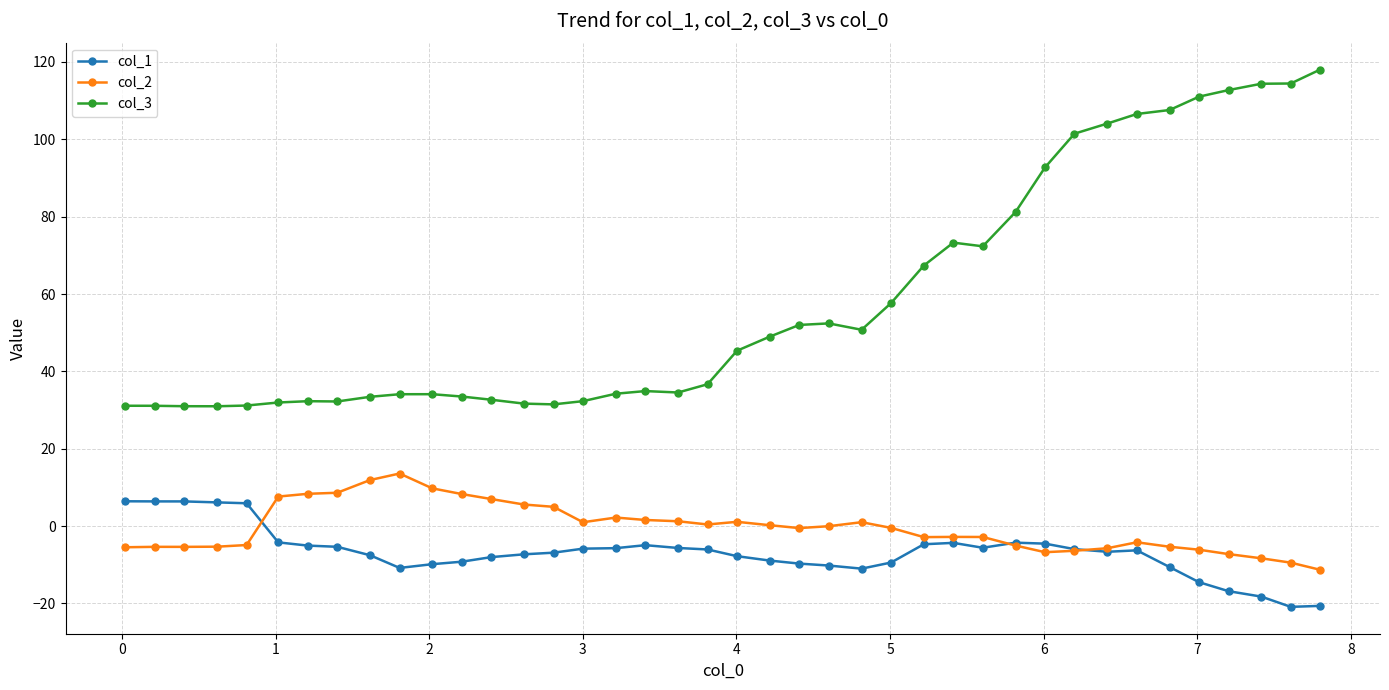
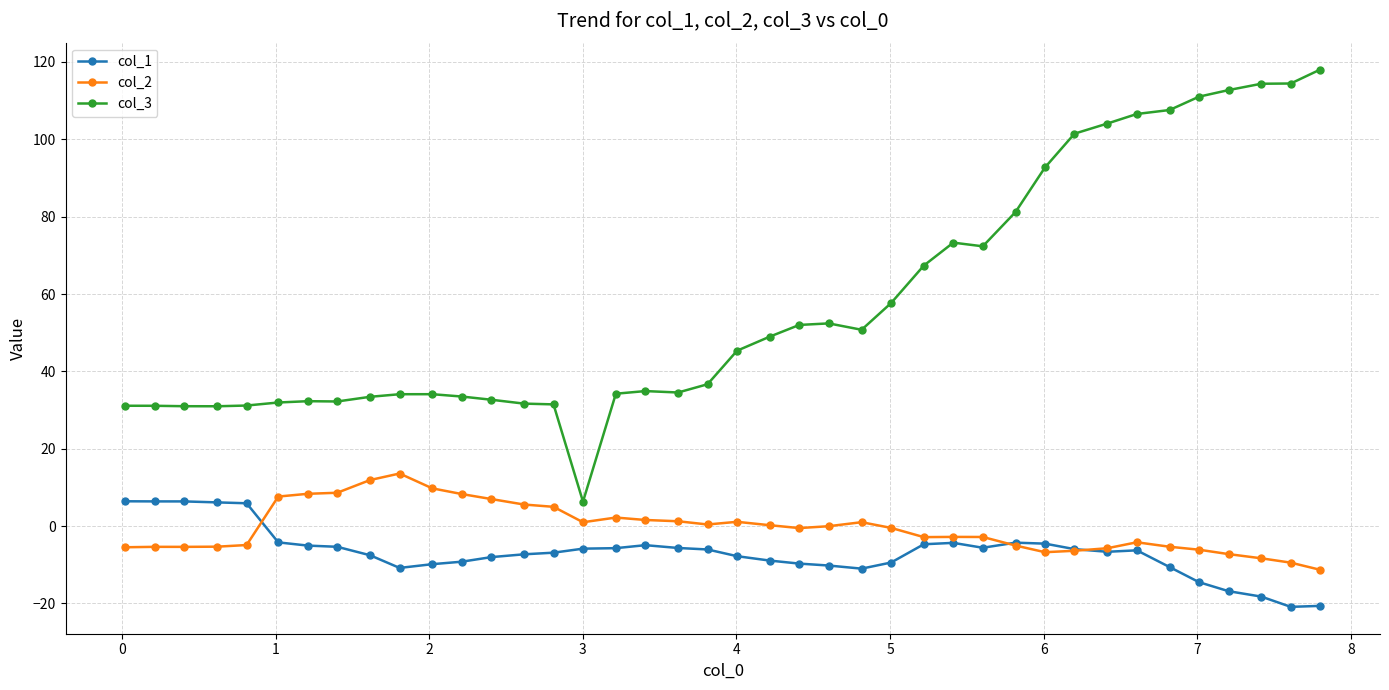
  {
    "col_1": {
      "3": -6
    },
    "col_2": {
      "3": 1
    },
    "col_3": {
-     "3": 32
+     "3": 6
    }
  }
